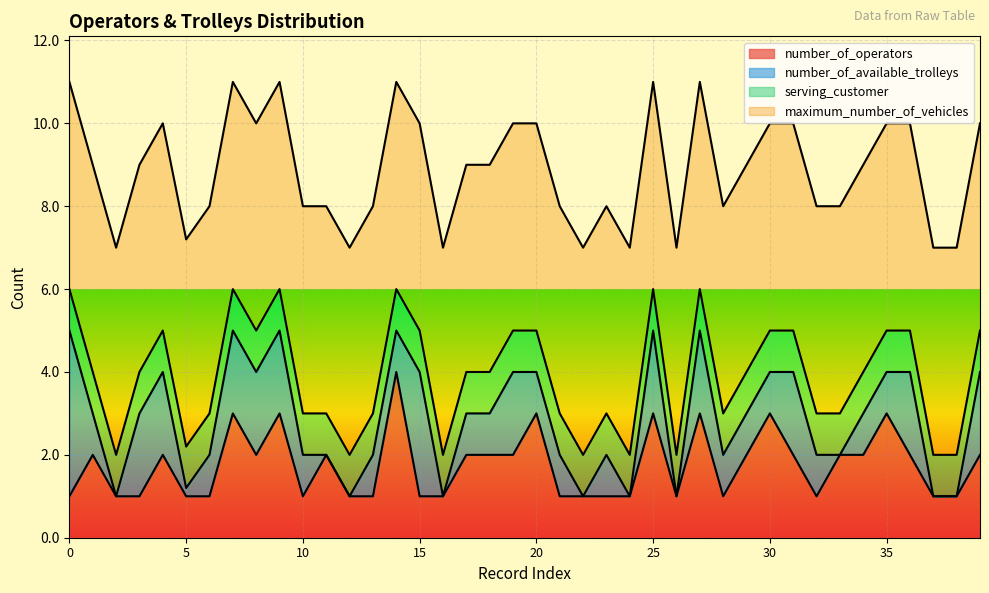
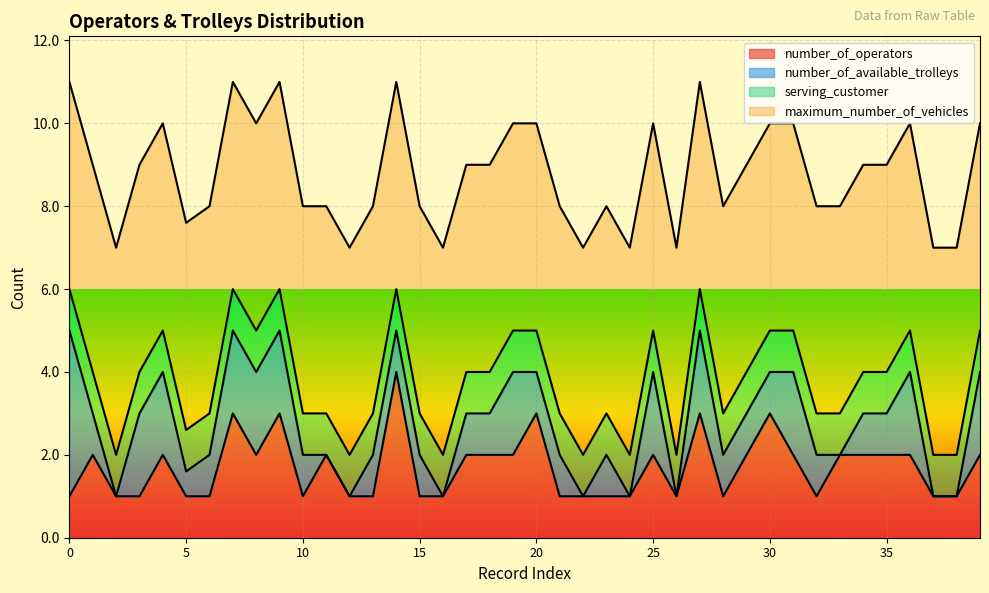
  {
    "number_of_operators": {
      "0": 1,
      "5": 1,
      "10": 1,
      "15": 1,
      "20": 3,
-     "25": 3,
+     "25": 2,
      "30": 3,
-     "35": 3
+     "35": 2
    },
    "number_of_available_trolleys": {
      "0": 4.0,
-     "5": 0.2,
+     "5": 0.6,
      "10": 1.0,
-     "15": 3,
+     "15": 1,
      "20": 1.0,
      "25": 2.0,
      "30": 1.0,
      "35": 1.0
    },
    "serving_customer": {
      "0": 1.0,
      "5": 1.0,
      "10": 1.0,
      "15": 1.0,
      "20": 1.0,
      "25": 1.0,
      "30": 1.0,
      "35": 1.0
    },
    "maximum_number_of_vehicles": {
      "0": 5.0,
      "5": 5.0,
      "10": 5.0,
      "15": 5.0,
      "20": 5.0,
      "25": 5.0,
      "30": 5.0,
      "35": 5.0
    }
  }
